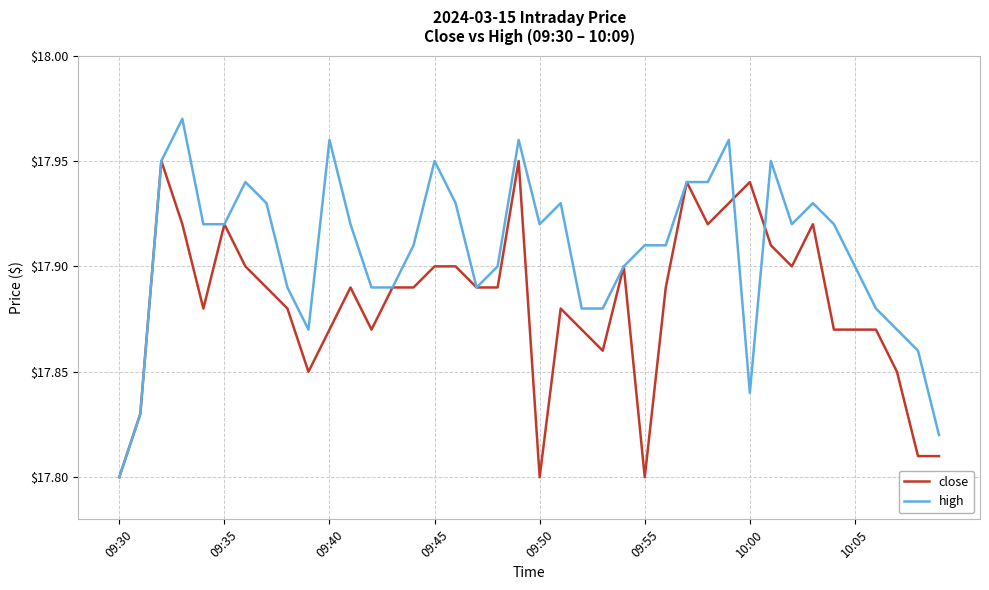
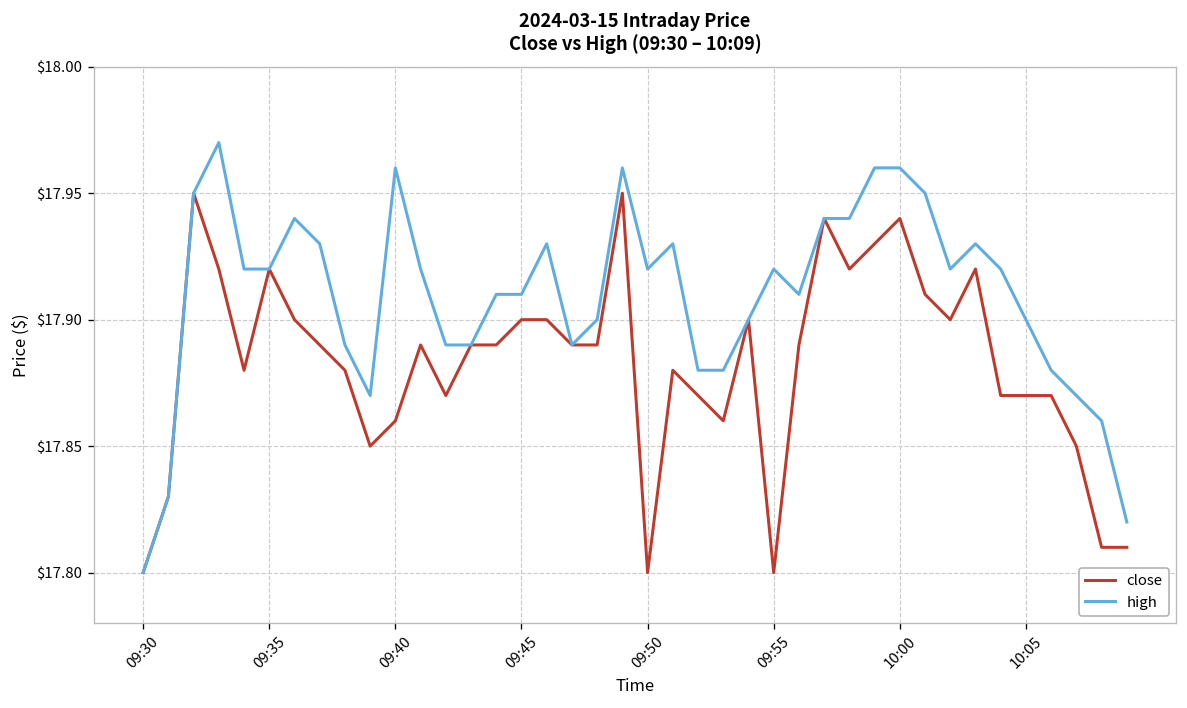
  {
    "close": {
-     "09:40": "$17.87",
+     "09:40": "$17.86",
      "09:45": "$17.90",
      "09:50": "$17.80",
      "09:55": "$17.80",
      "10:00": "$17.94",
      "10:05": "$17.87"
    },
    "high": {
      "09:40": "$17.96",
-     "09:45": "$17.95",
+     "09:45": "$17.91",
      "09:50": "$17.92",
-     "09:55": "$17.91",
-     "10:00": "$17.84",
+     "09:55": "$17.92",
+     "10:00": "$17.96",
      "10:05": "$17.90"
    }
  }
